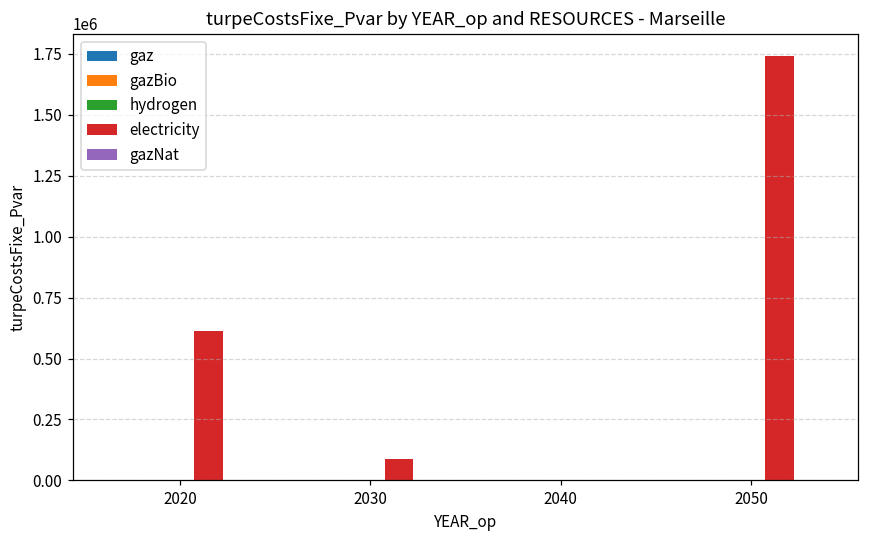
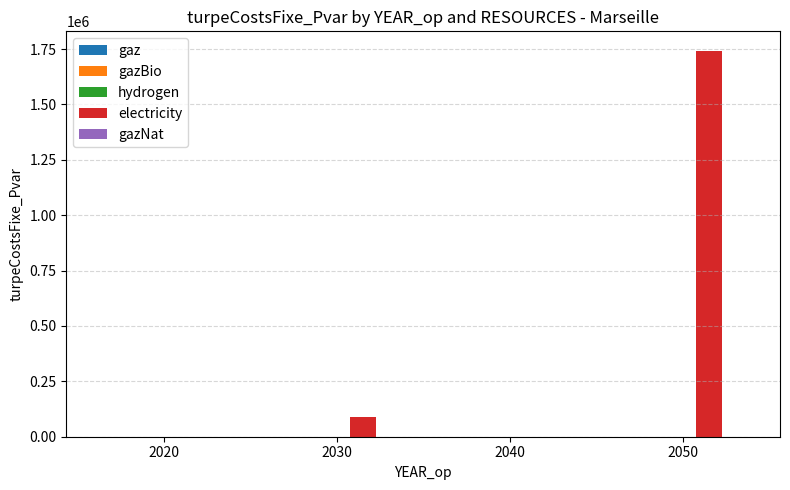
  {
    "gaz": {
      "2020": 0,
      "2030": 0,
      "2040": 0,
      "2050": 0
    },
    "gazBio": {
      "2020": 0,
      "2030": 0,
      "2040": 0,
      "2050": 0
    },
    "hydrogen": {
      "2020": 0,
      "2030": 0,
      "2040": 0,
      "2050": 0
    },
    "electricity": {
-     "2020": 610000,
+     "2020": 0,
      "2030": 90000,
      "2040": 0,
      "2050": 1740000
    },
    "gazNat": {
      "2020": 0,
      "2030": 0,
      "2040": 0,
      "2050": 0
    }
  }
